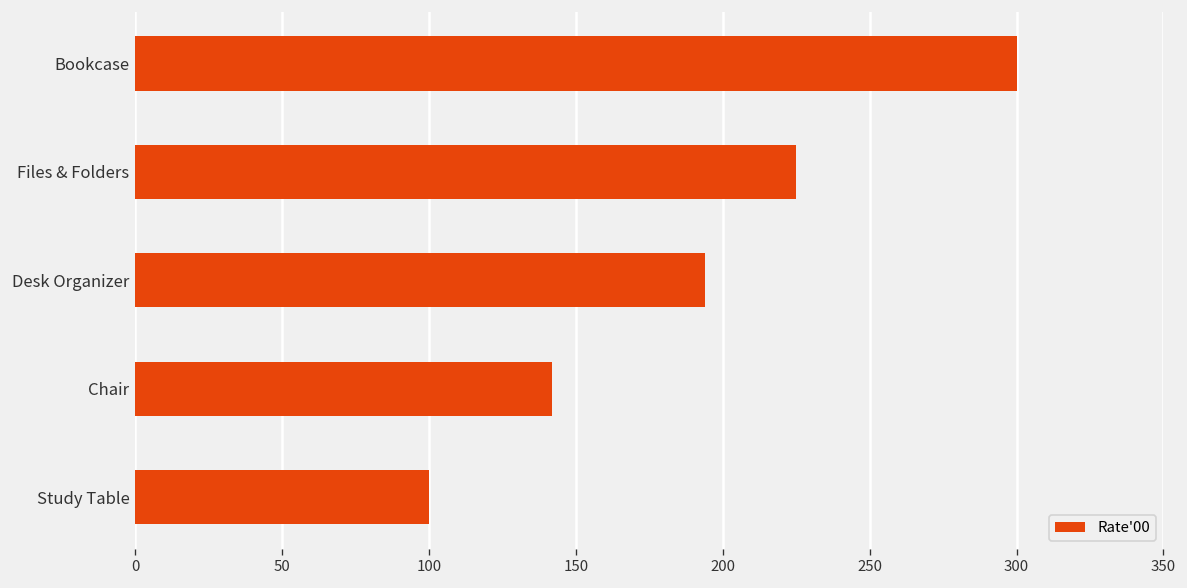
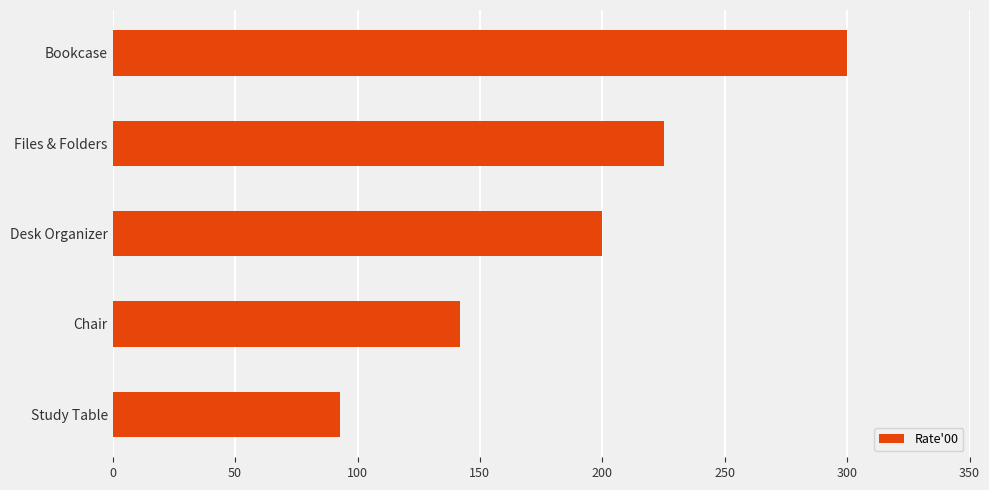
  {
    "Bookcase": 300,
    "Files & Folders": 225,
-   "Desk Organizer": 194,
+   "Desk Organizer": 200,
    "Chair": 142,
-   "Study Table": 100
+   "Study Table": 93
  }
